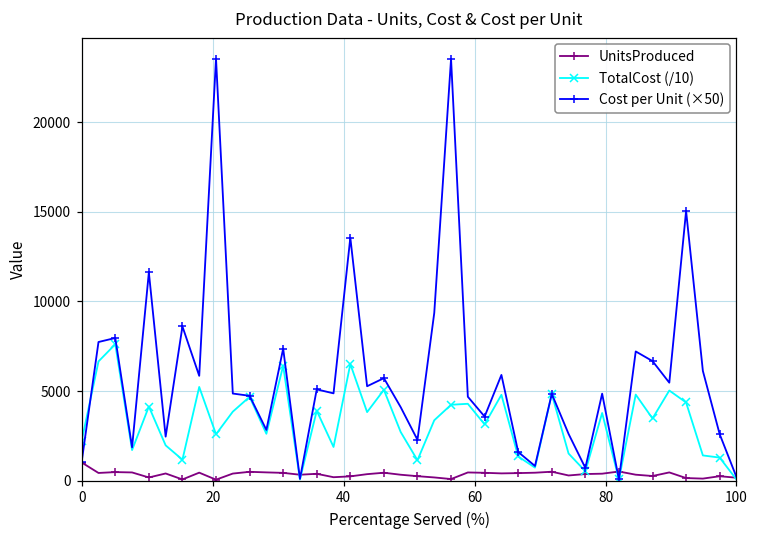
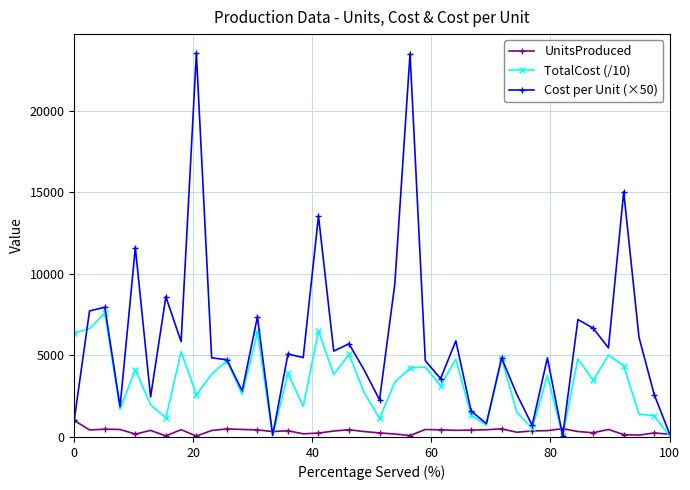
  {
    "TotalCost (/10)": {
-     "0": 2200
+     "0": 6400
    }
  }
